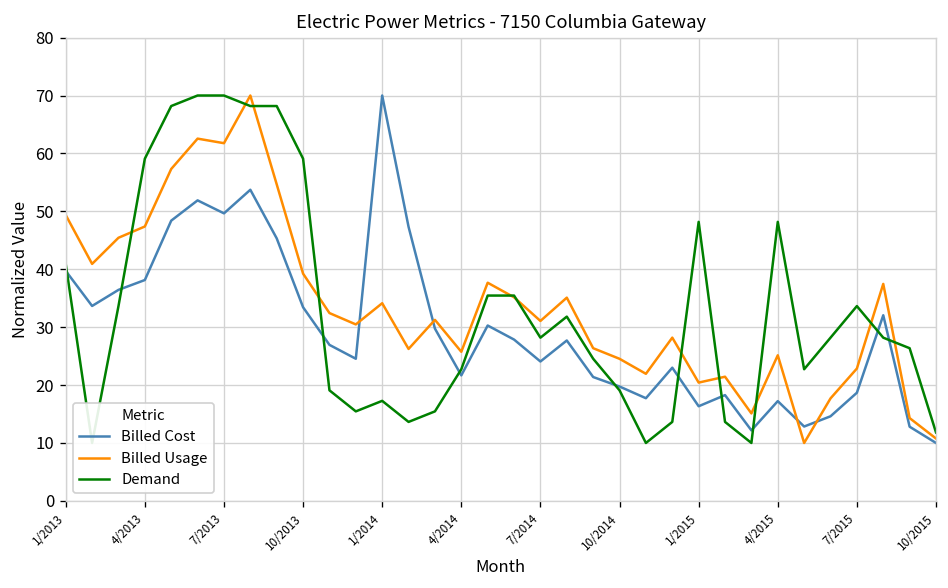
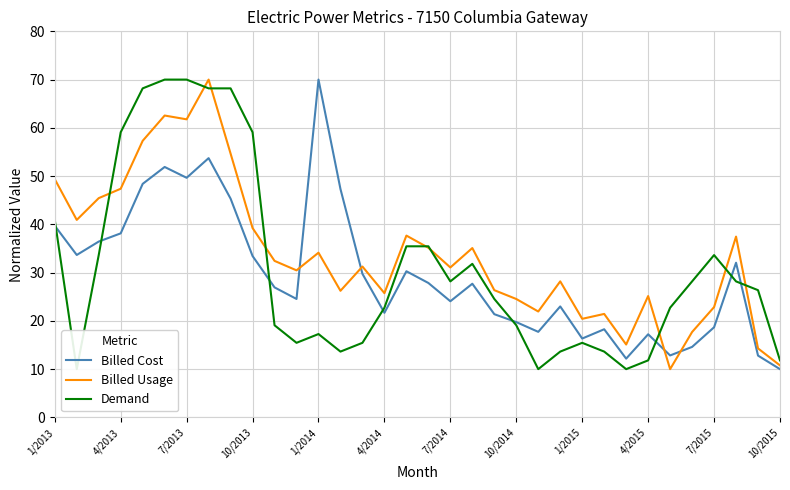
  {
    "Billed Cost": {
      "1/2013": 40,
      "4/2013": 38,
      "7/2013": 50,
      "10/2013": 33,
      "1/2014": 70,
      "4/2014": 22,
      "7/2014": 24,
      "10/2014": 20,
      "1/2015": 16,
      "4/2015": 17,
      "7/2015": 19,
      "10/2015": 10
    },
    "Billed Usage": {
      "1/2013": 49,
      "4/2013": 47,
      "7/2013": 62,
      "10/2013": 39,
      "1/2014": 34,
      "4/2014": 26,
      "7/2014": 31,
      "10/2014": 25,
      "1/2015": 20,
      "4/2015": 25,
      "7/2015": 23,
      "10/2015": 11
    },
    "Demand": {
      "1/2013": 41,
      "4/2013": 59,
      "7/2013": 70,
      "10/2013": 59,
      "1/2014": 17,
      "4/2014": 23,
      "7/2014": 28,
      "10/2014": 19,
-     "1/2015": 48,
-     "4/2015": 48,
+     "1/2015": 15,
+     "4/2015": 12,
      "7/2015": 34,
      "10/2015": 12
    }
  }
